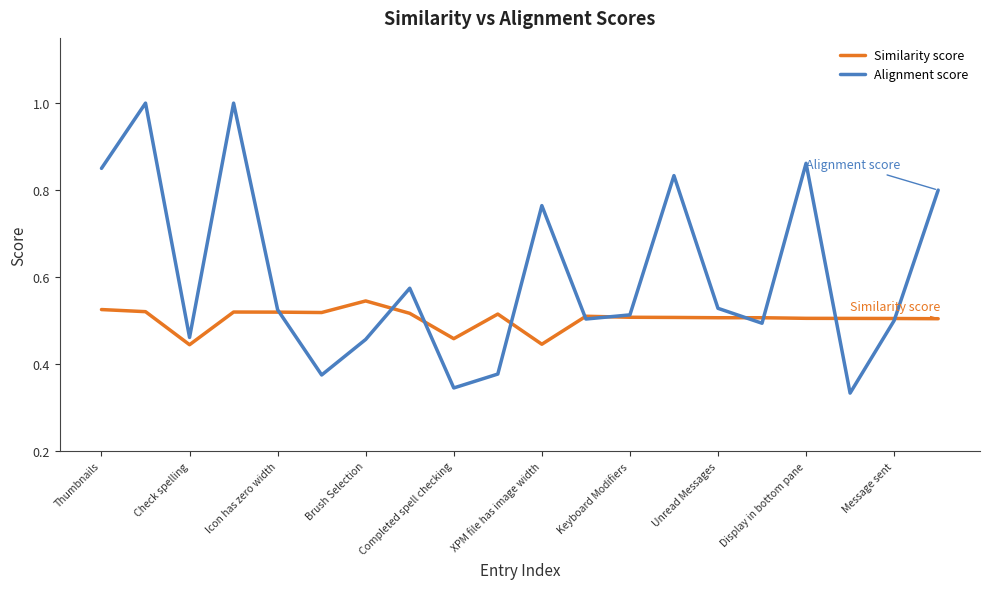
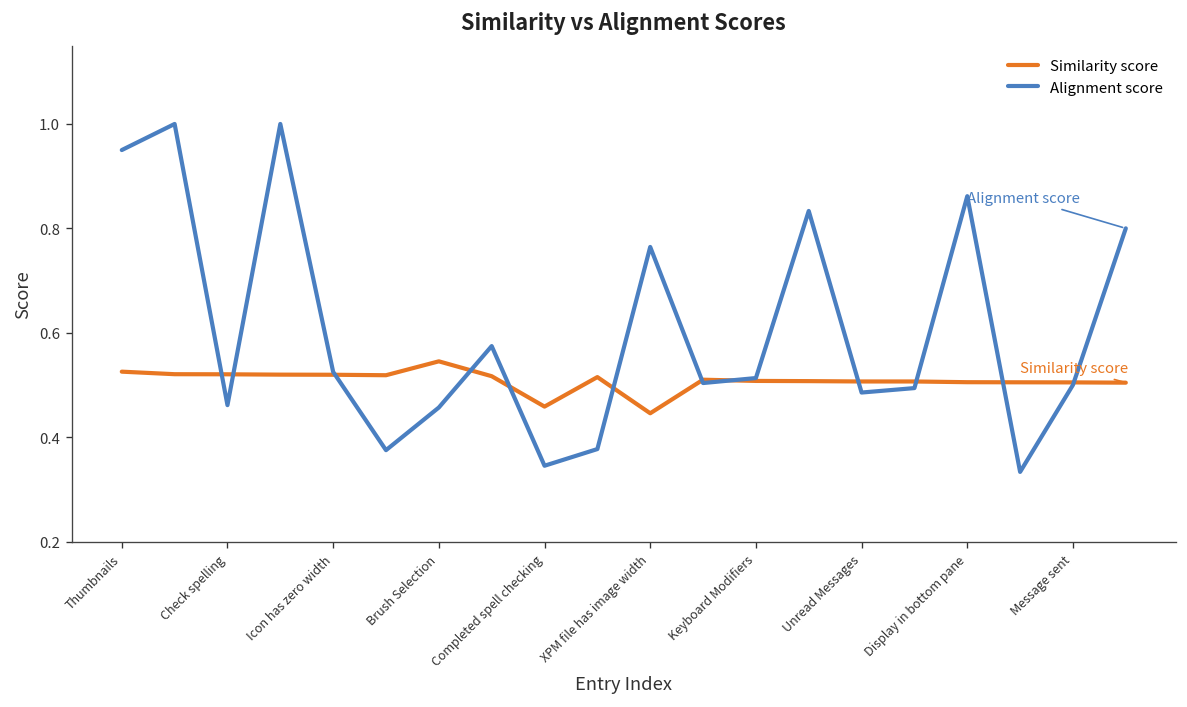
  {
    "Similarity score": {
      "Thumbnails": 0.53,
-     "Check spelling": 0.44,
+     "Check spelling": 0.52,
      "Brush Selection": 0.55,
      "Completed spell checking": 0.46,
      "XPM file has image width": 0.45,
      "Unread Messages": 0.51,
      "Display in bottom pane": 0.51
    },
    "Alignment score": {
-     "Thumbnails": 0.85,
+     "Thumbnails": 0.95,
      "Check spelling": 0.46,
      "Brush Selection": 0.46,
      "Completed spell checking": 0.35,
      "XPM file has image width": 0.76,
-     "Unread Messages": 0.53,
+     "Unread Messages": 0.49,
      "Display in bottom pane": 0.86
    }
  }
